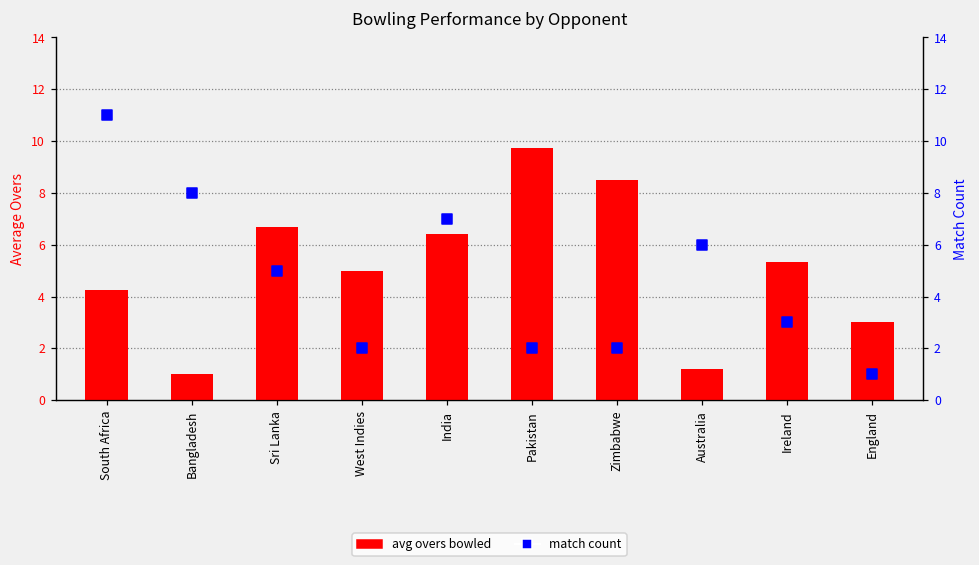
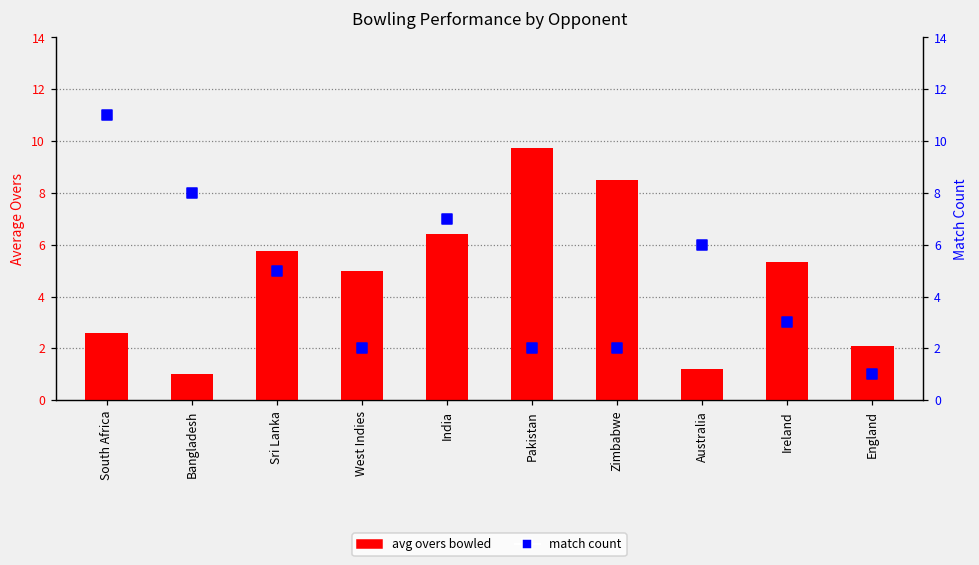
  {
    "avg overs bowled": {
-     "South Africa": 4.3,
+     "South Africa": 2.6,
      "Bangladesh": 1.0,
-     "Sri Lanka": 6.7,
+     "Sri Lanka": 5.8,
      "West Indies": 5.0,
      "India": 6.4,
      "Pakistan": 9.8,
      "Zimbabwe": 8.5,
      "Australia": 1.2,
      "Ireland": 5.3,
-     "England": 3.0
+     "England": 2.1
    }
  }
